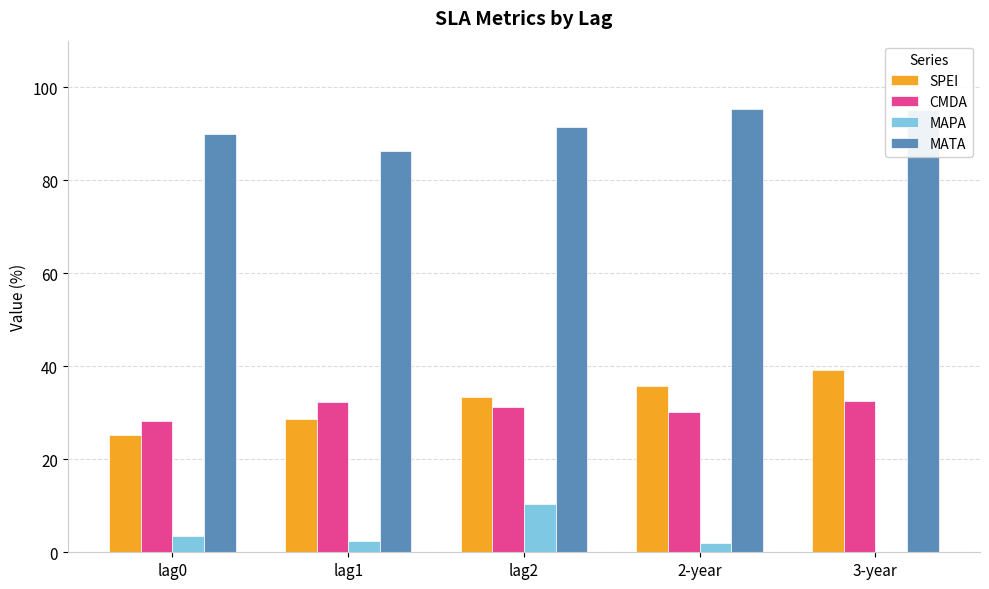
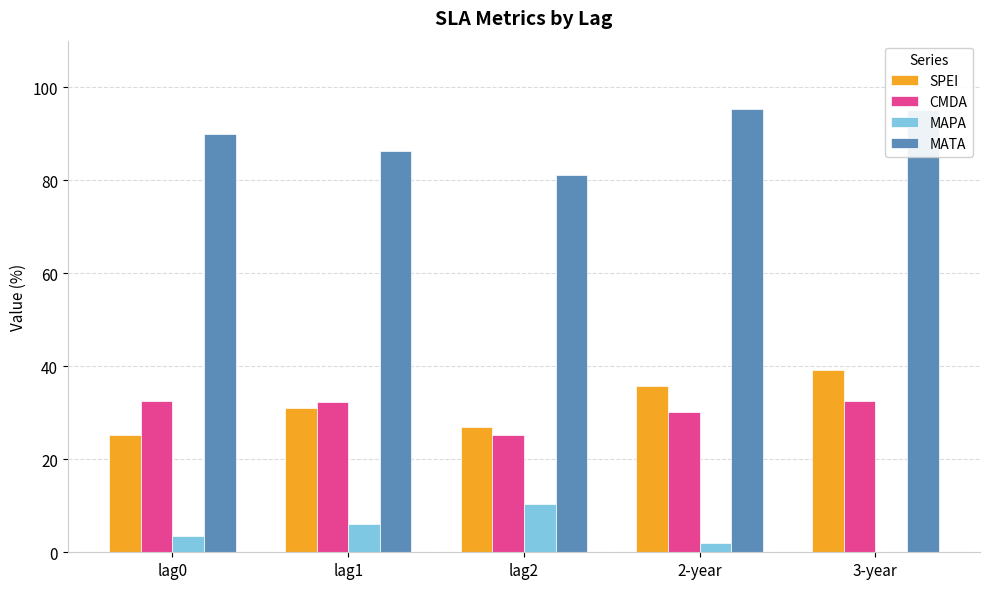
  {
    "SPEI": {
      "lag0": 25,
-     "lag1": 29,
-     "lag2": 33,
+     "lag1": 31,
+     "lag2": 27,
      "2-year": 36,
      "3-year": 39
    },
    "CMDA": {
-     "lag0": 28,
+     "lag0": 32,
      "lag1": 32,
-     "lag2": 31,
+     "lag2": 25,
      "2-year": 30,
      "3-year": 33
    },
    "MAPA": {
      "lag0": 3,
-     "lag1": 2,
+     "lag1": 6,
      "lag2": 10,
      "2-year": 2,
      "3-year": 0
    },
    "MATA": {
      "lag0": 90,
      "lag1": 86,
-     "lag2": 91,
+     "lag2": 81,
      "2-year": 95
    }
  }
